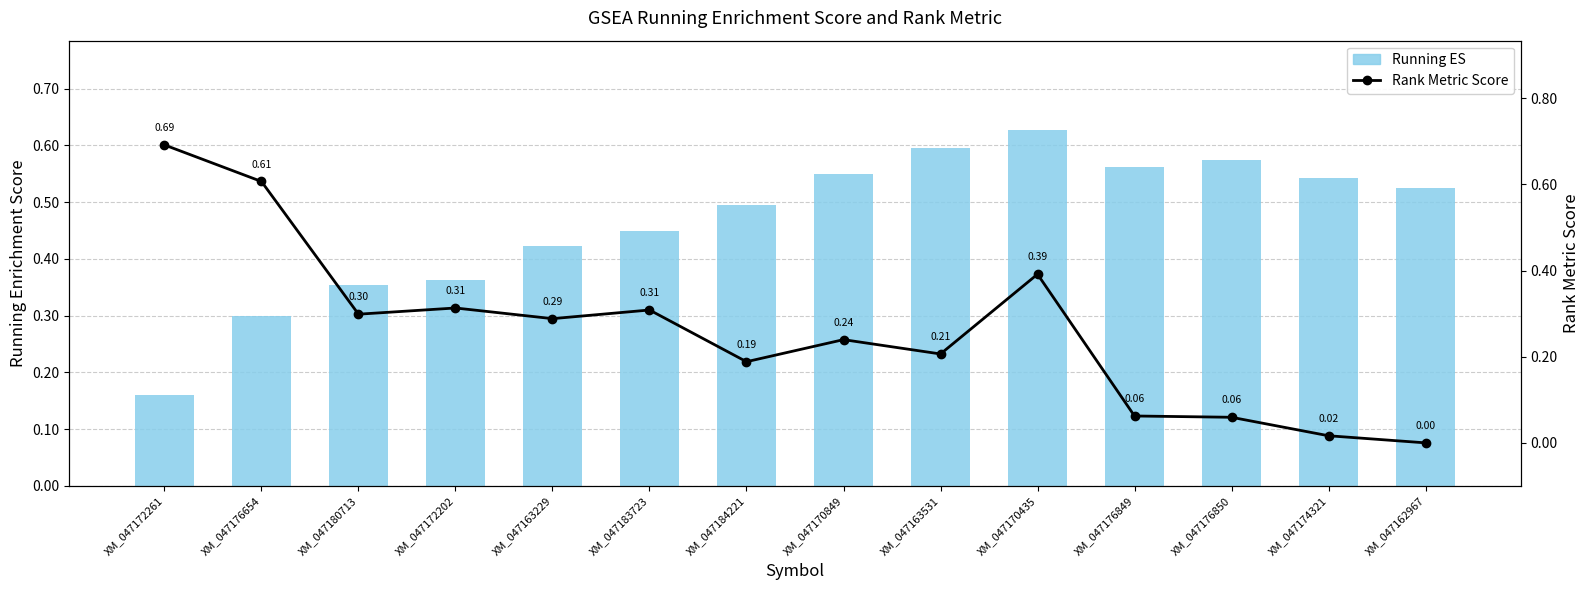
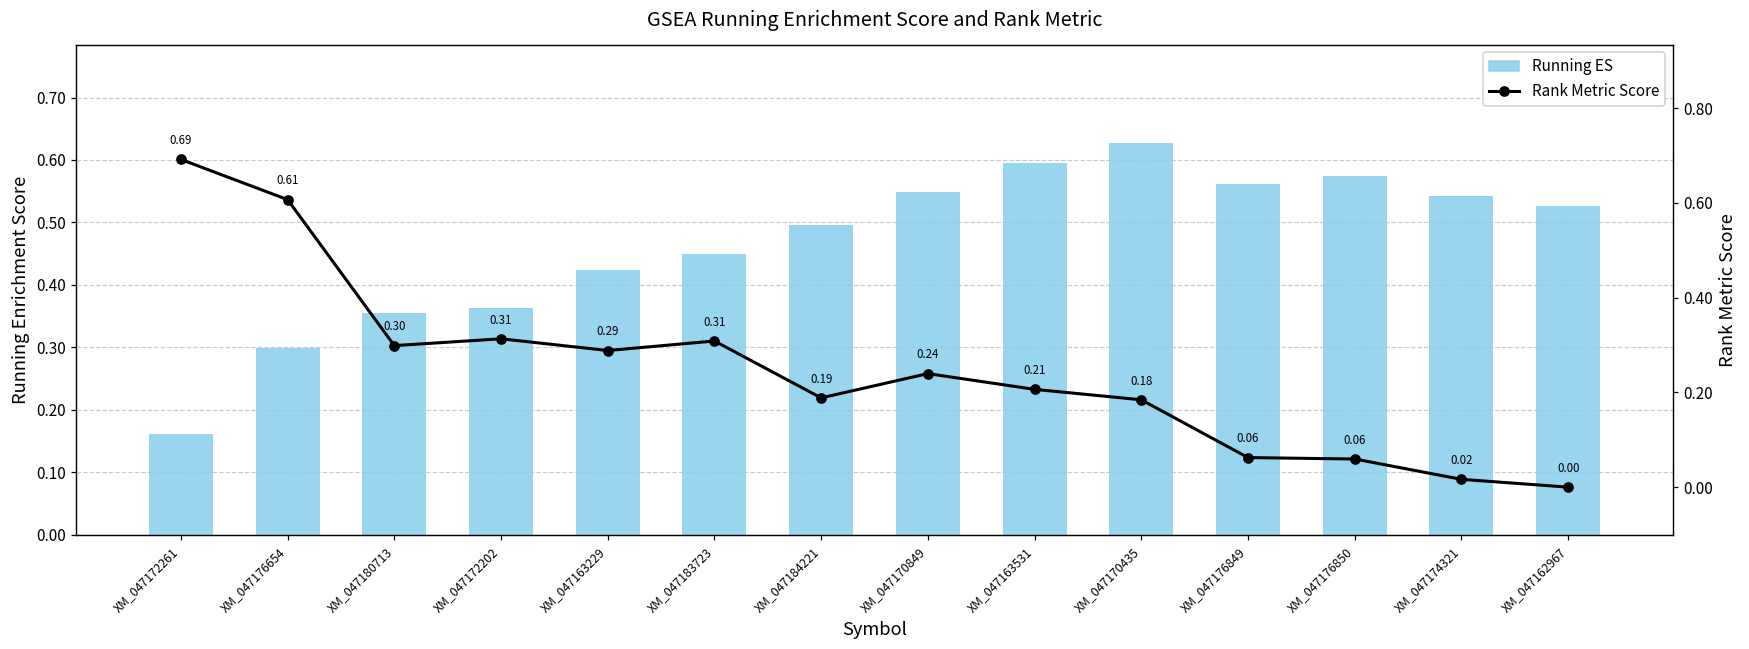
  {
    "Rank Metric Score": {
      "XM_047172261": 0.69,
      "XM_047176654": 0.61,
      "XM_047180713": 0.30,
      "XM_047172202": 0.31,
      "XM_047163229": 0.29,
      "XM_047183723": 0.31,
      "XM_047184221": 0.19,
      "XM_047170849": 0.24,
      "XM_047163531": 0.21,
-     "XM_047170435": 0.39,
+     "XM_047170435": 0.18,
      "XM_047176849": 0.06,
      "XM_047176850": 0.06,
      "XM_047174321": 0.02,
      "XM_047162967": 0.00
    }
  }
